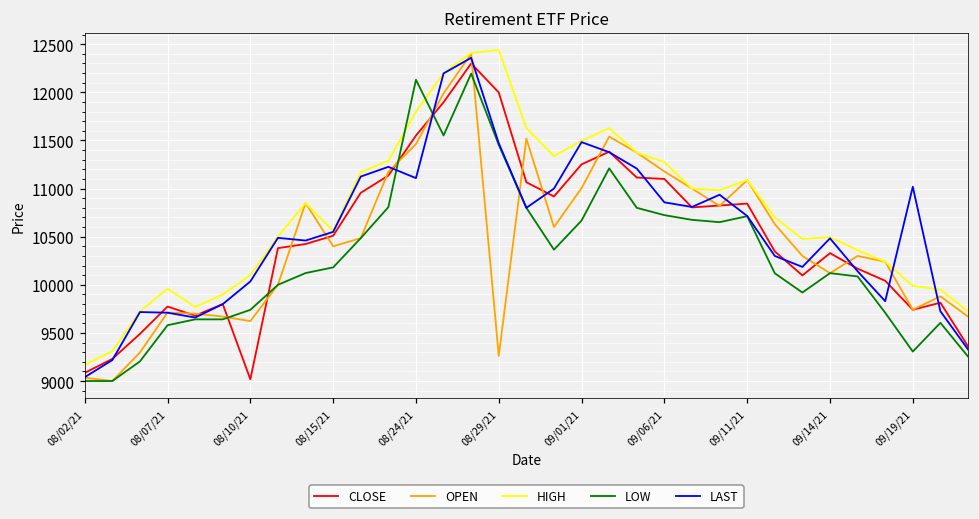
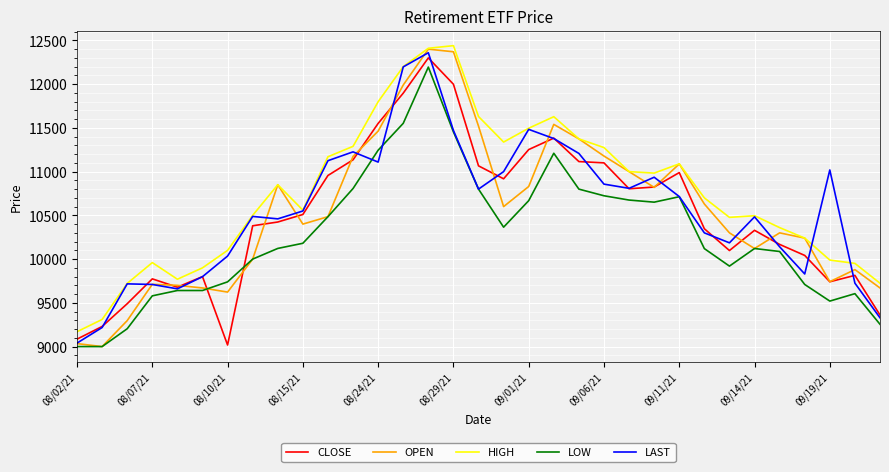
  {
    "CLOSE": {
      "08/02/21": 9100,
      "08/07/21": 9800,
      "08/10/21": 9000,
      "08/15/21": 10500,
      "08/24/21": 11600,
      "08/29/21": 12000,
      "09/01/21": 11300,
      "09/06/21": 11100,
-     "09/11/21": 10800,
+     "09/11/21": 11000,
      "09/14/21": 10300
    },
    "OPEN": {
      "08/10/21": 9600,
      "08/15/21": 10400,
      "08/24/21": 11500,
-     "08/29/21": 9300,
-     "09/01/21": 11000,
+     "08/29/21": 12400,
+     "09/01/21": 10800,
      "09/06/21": 11200
    },
    "HIGH": {
      "08/02/21": 9200,
      "08/07/21": 10000,
      "08/10/21": 10100,
      "08/24/21": 11800,
      "08/29/21": 12400,
      "09/06/21": 11300,
      "09/19/21": 10000
    },
    "LOW": {
      "08/02/21": 9000,
      "08/07/21": 9600,
      "08/10/21": 9700,
      "08/15/21": 10200,
-     "08/24/21": 12100,
+     "08/24/21": 11200,
      "09/01/21": 10700,
      "09/06/21": 10700,
-     "09/19/21": 9300
+     "09/19/21": 9500
    },
    "LAST": {
      "08/10/21": 10000,
      "08/24/21": 11100,
      "09/06/21": 10900,
      "09/19/21": 11000
    }
  }
